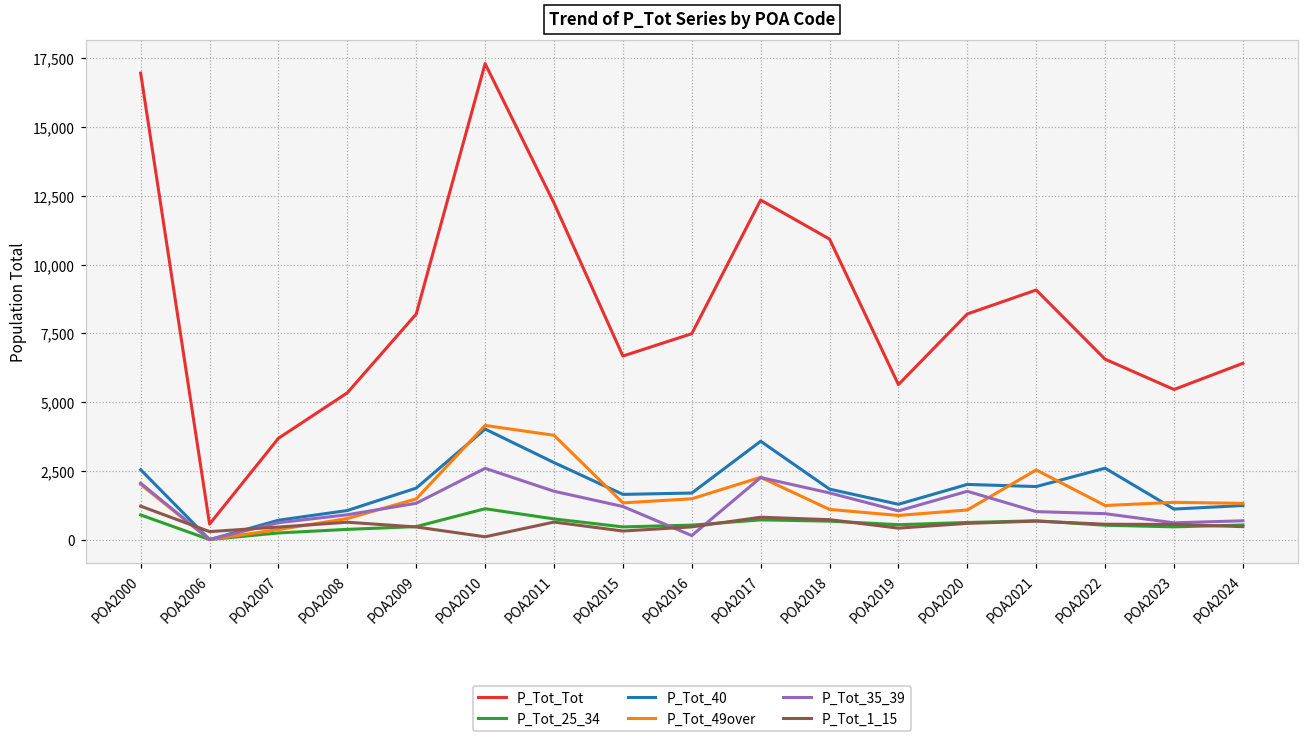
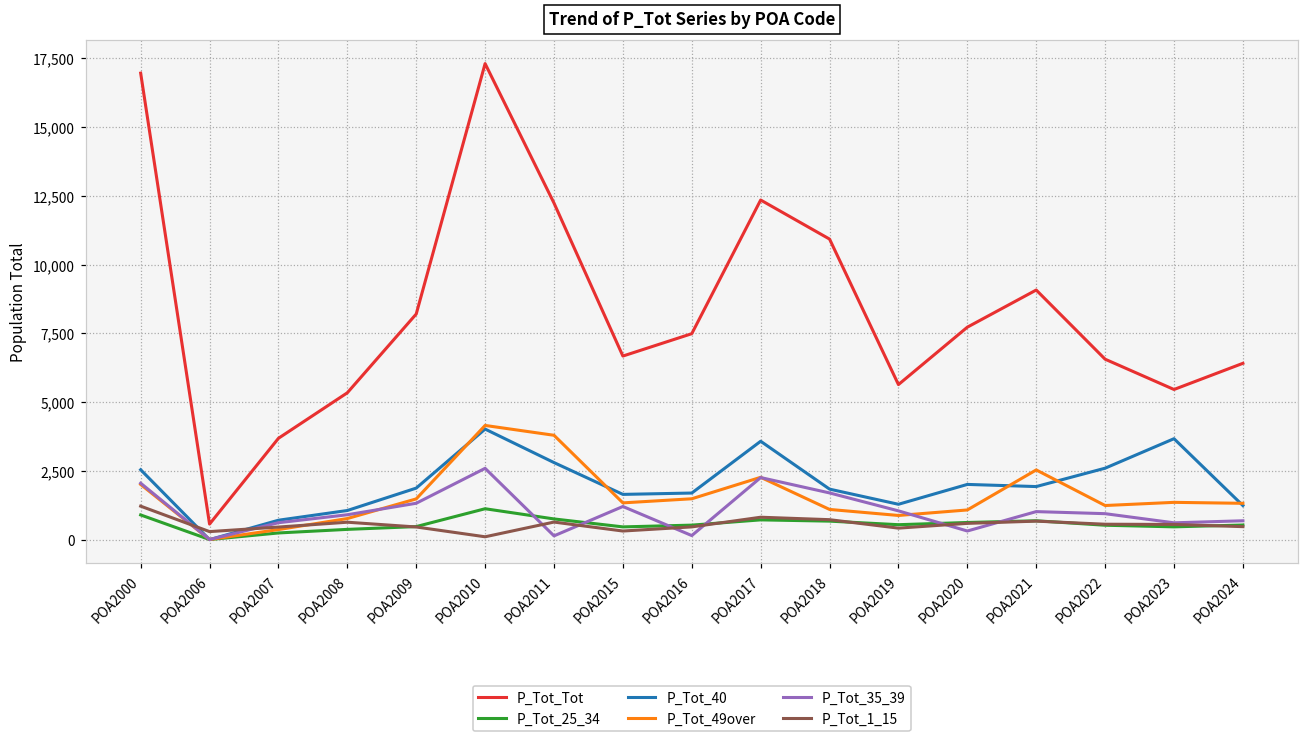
  {
    "P_Tot_Tot": {
      "POA2000": "17,000",
      "POA2006": "600",
      "POA2007": "3,700",
      "POA2008": "5,300",
      "POA2009": "8,200",
      "POA2010": "17,300",
      "POA2011": "12,200",
      "POA2015": "6,700",
      "POA2016": "7,500",
      "POA2017": "12,300",
      "POA2018": "10,900",
      "POA2019": "5,600",
-     "POA2020": "8,200",
+     "POA2020": "7,700",
      "POA2021": "9,100",
      "POA2022": "6,600",
      "POA2023": "5,500",
      "POA2024": "6,400"
    },
    "P_Tot_25_34": {
      "POA2000": "900",
      "POA2007": "300",
      "POA2008": "400",
      "POA2010": "1,100",
      "POA2011": "800",
      "POA2015": "500",
      "POA2019": "600"
    },
    "P_Tot_40": {
      "POA2000": "2,600",
      "POA2008": "1,100",
      "POA2009": "1,900",
      "POA2010": "4,000",
      "POA2011": "2,800",
      "POA2015": "1,700",
      "POA2016": "1,700",
      "POA2017": "3,600",
      "POA2018": "1,800",
      "POA2019": "1,300",
      "POA2020": "2,000",
      "POA2021": "1,900",
      "POA2022": "2,600",
-     "POA2023": "1,100"
+     "POA2023": "3,700"
    },
    "P_Tot_49over": {
      "POA2008": "800",
      "POA2009": "1,500",
      "POA2010": "4,200",
      "POA2011": "3,800",
      "POA2015": "1,400",
      "POA2016": "1,500",
      "POA2018": "1,100",
      "POA2019": "900",
      "POA2020": "1,100",
      "POA2021": "2,500",
      "POA2022": "1,300",
      "POA2023": "1,400"
    },
    "P_Tot_35_39": {
      "POA2008": "900",
      "POA2009": "1,300",
      "POA2010": "2,600",
-     "POA2011": "1,800",
+     "POA2011": "200",
      "POA2015": "1,200",
      "POA2016": "200",
      "POA2018": "1,700",
      "POA2019": "1,100",
-     "POA2020": "1,800",
+     "POA2020": "300",
      "POA2021": "1,000",
      "POA2022": "1,000",
      "POA2024": "700"
    },
    "P_Tot_1_15": {
      "POA2000": "1,200",
      "POA2006": "300",
      "POA2008": "600",
      "POA2010": "100",
      "POA2011": "700",
      "POA2015": "300",
      "POA2019": "400"
    }
  }
